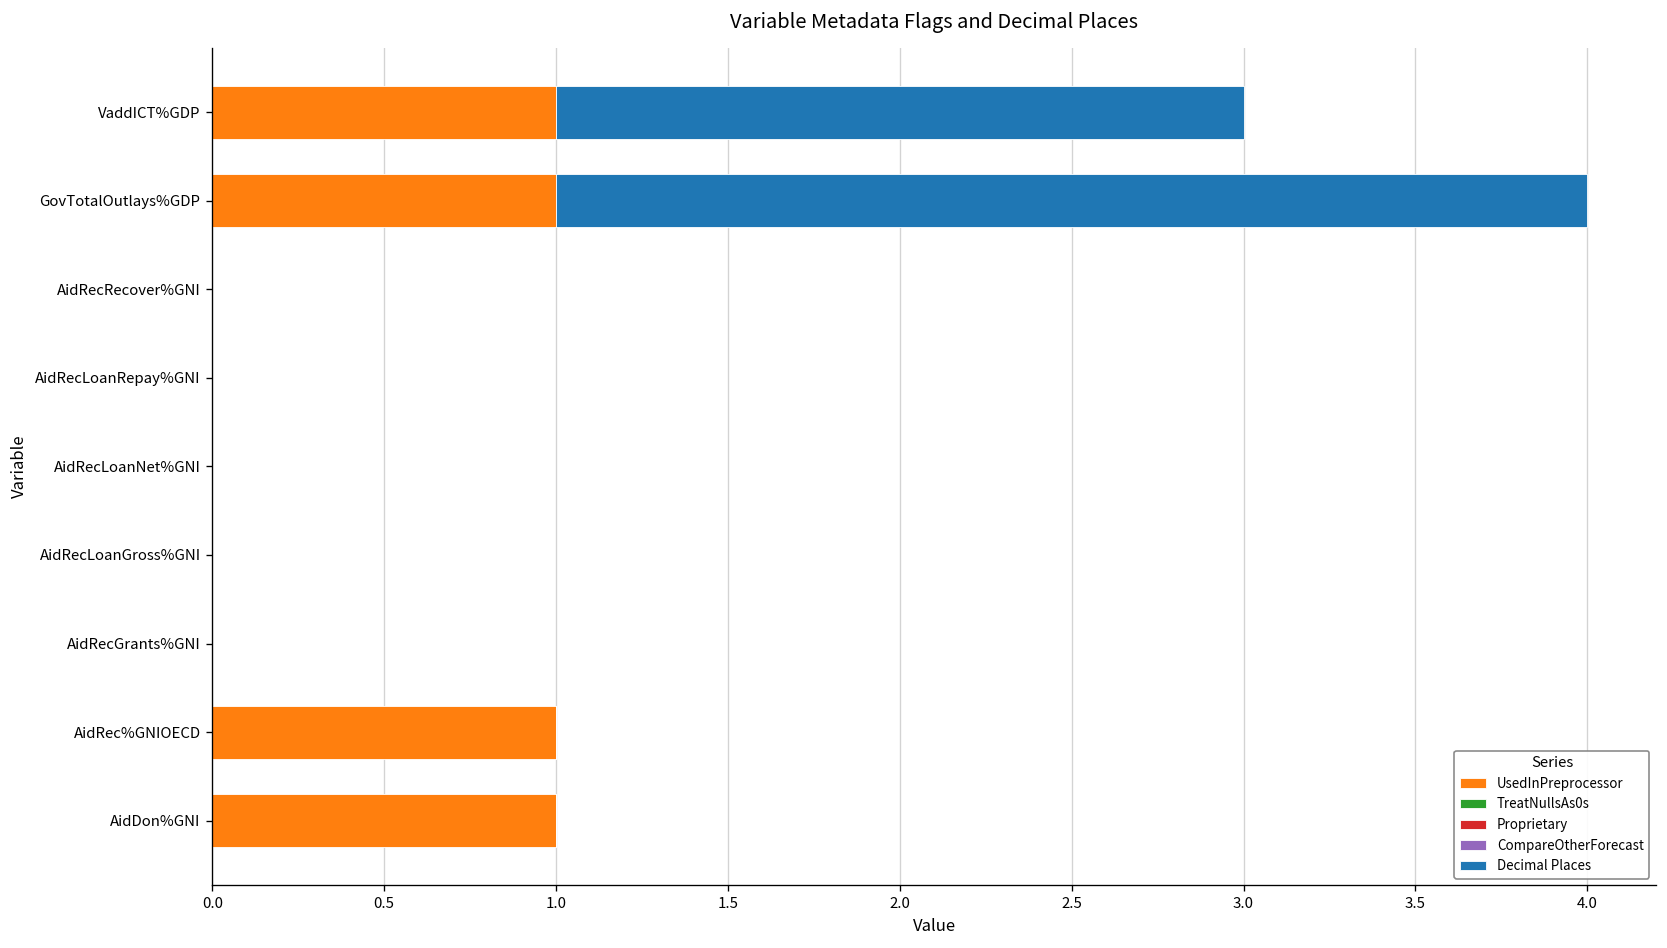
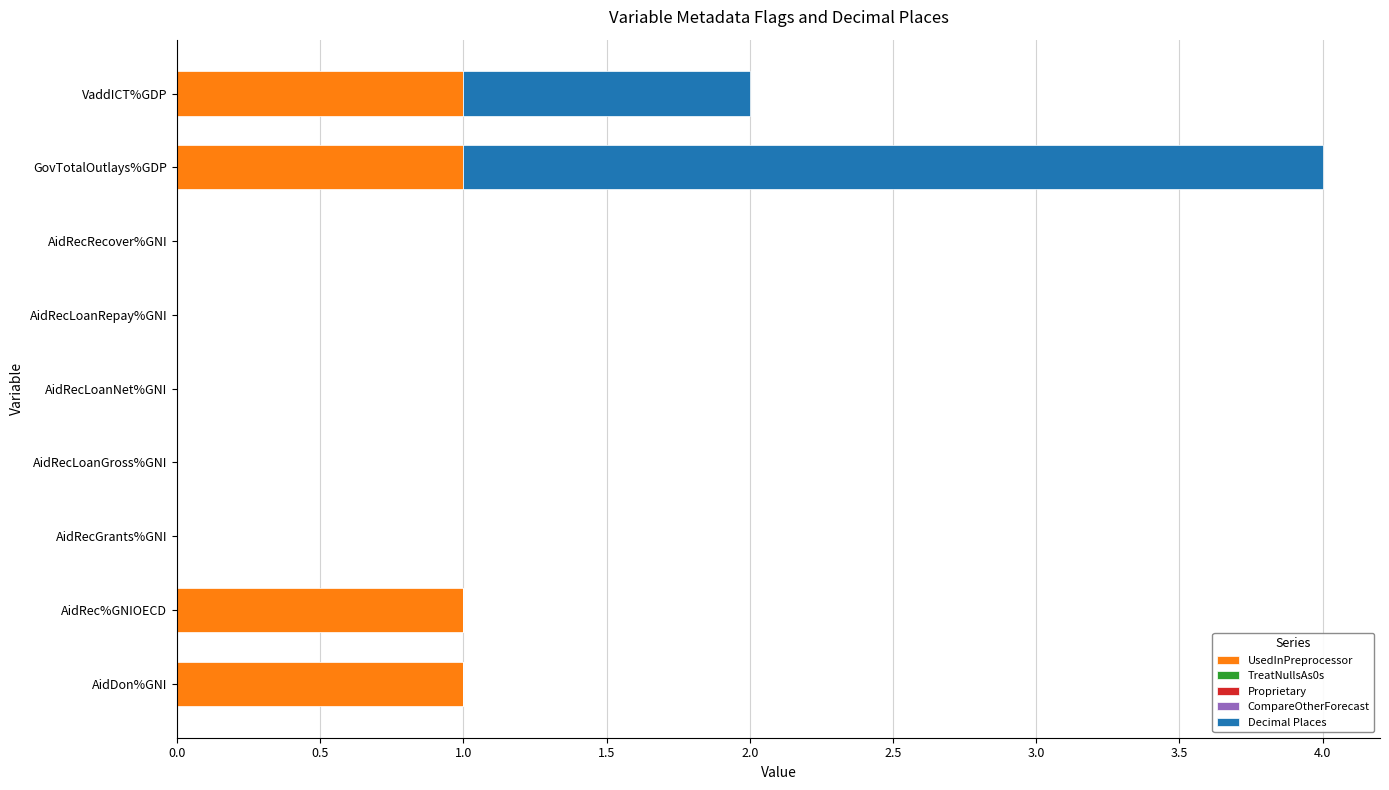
  {
    "CompareOtherForecast": {
      "VaddICT%GDP": 1,
      "GovTotalOutlays%GDP": 1,
      "AidRecRecover%GNI": 0,
      "AidRecLoanRepay%GNI": 0,
      "AidRecLoanNet%GNI": 0,
      "AidRecLoanGross%GNI": 0,
      "AidRecGrants%GNI": 0,
      "AidRec%GNIOECD": 1,
      "AidDon%GNI": 1
    },
    "Decimal Places": {
-     "VaddICT%GDP": 2,
+     "VaddICT%GDP": 1,
      "GovTotalOutlays%GDP": 3,
      "AidRecRecover%GNI": 0,
      "AidRecLoanRepay%GNI": 0,
      "AidRecLoanNet%GNI": 0,
      "AidRecLoanGross%GNI": 0,
      "AidRecGrants%GNI": 0,
      "AidRec%GNIOECD": 0,
      "AidDon%GNI": 0
    }
  }
